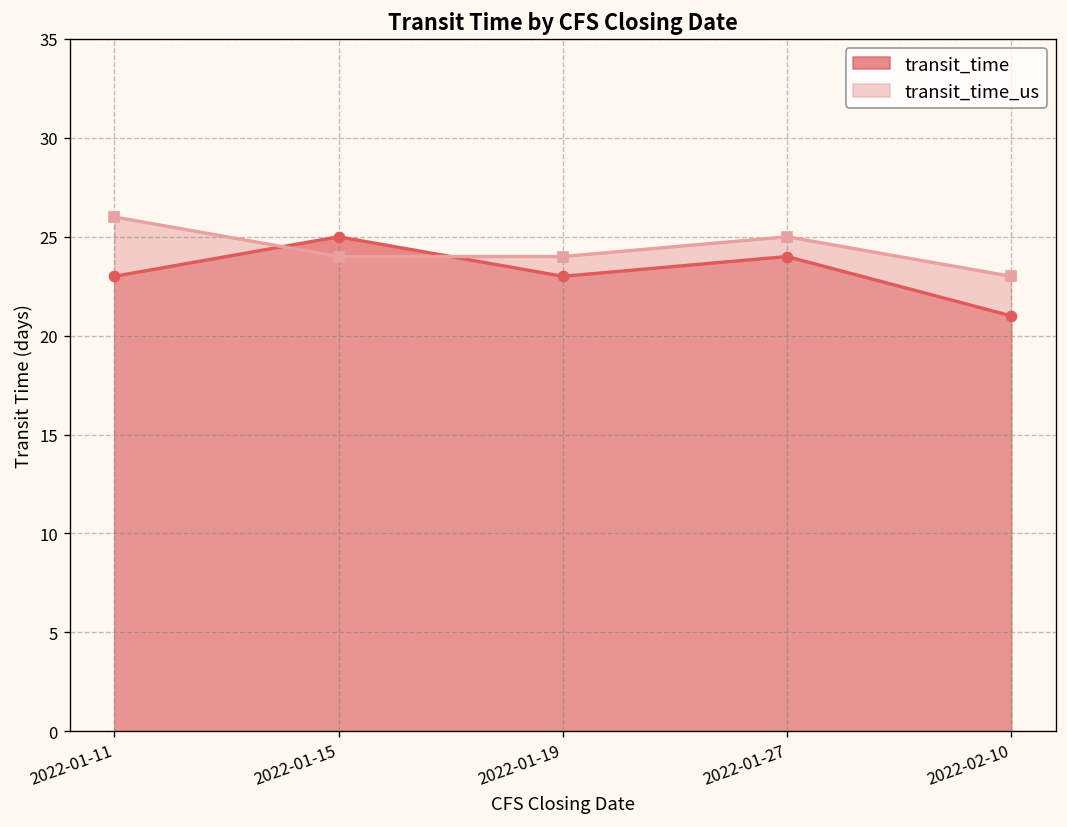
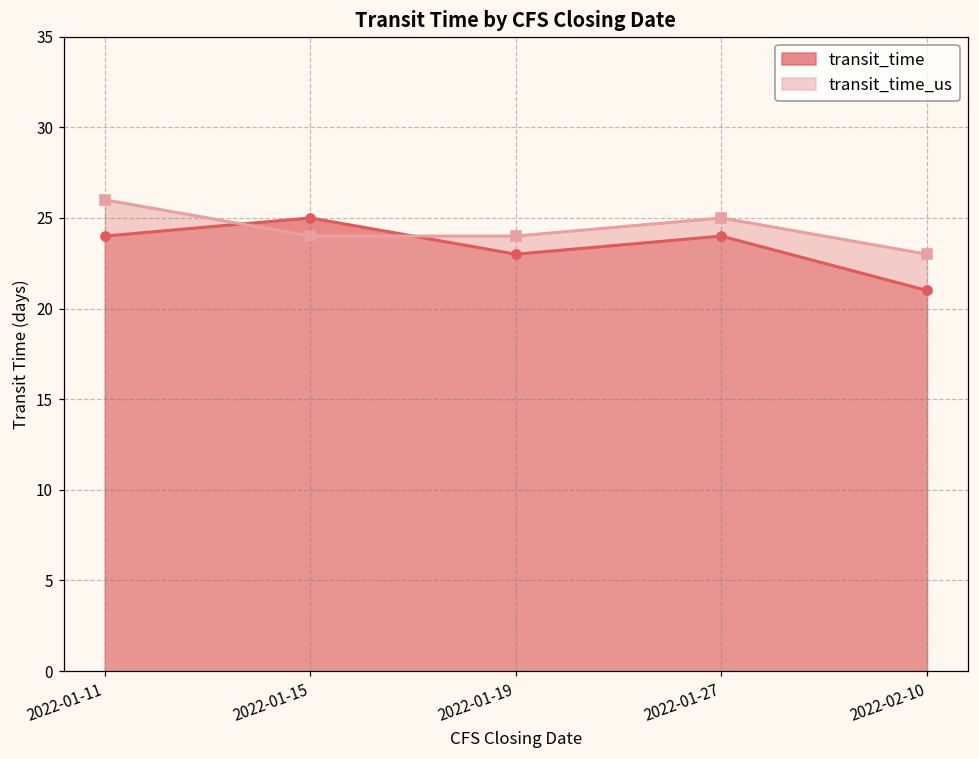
  {
    "transit_time": {
-     "2022-01-11": 23,
+     "2022-01-11": 24,
      "2022-01-15": 25,
      "2022-01-19": 23,
      "2022-01-27": 24,
      "2022-02-10": 21
    },
    "transit_time_us": {
      "2022-01-11": 26,
      "2022-01-15": 24,
      "2022-01-19": 24,
      "2022-01-27": 25,
      "2022-02-10": 23
    }
  }
